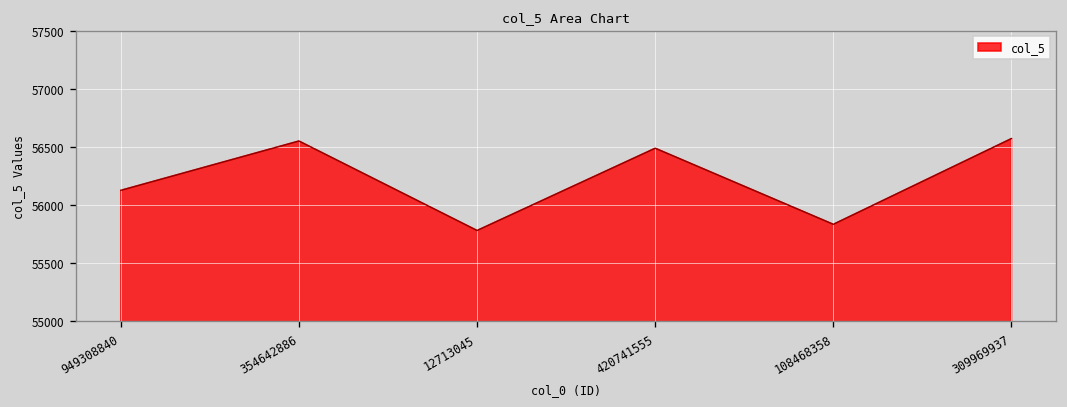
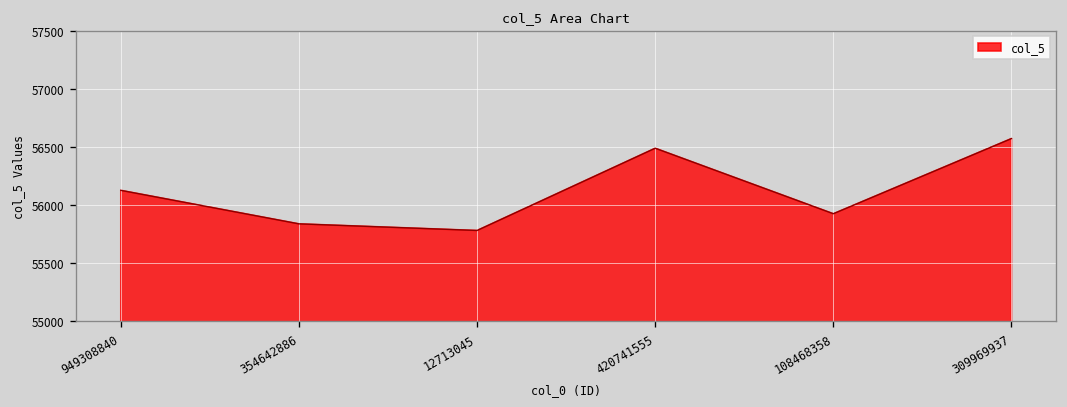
  {
    "949308840": 56100,
-   "354642886": 56600,
+   "354642886": 55800,
    "12713045": 55800,
    "420741555": 56500,
-   "108468358": 55800,
+   "108468358": 55900,
    "309969937": 56600
  }
